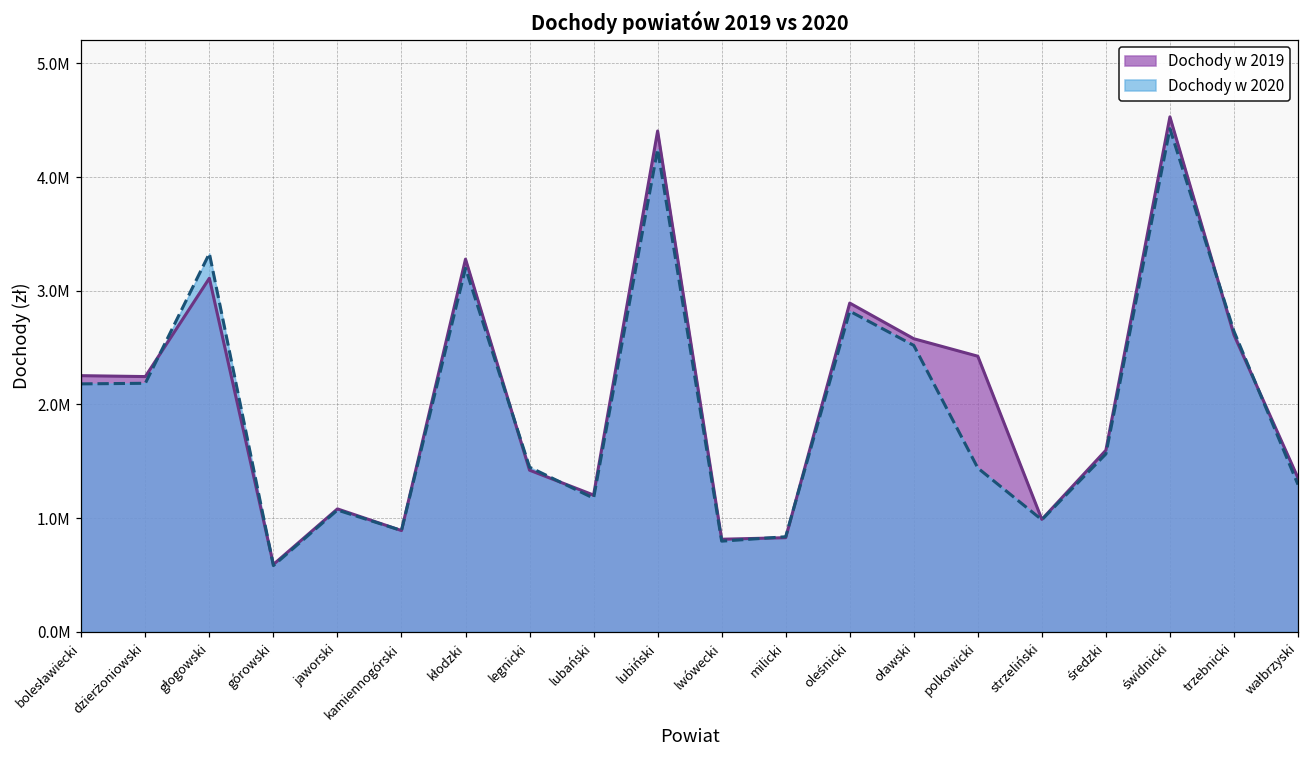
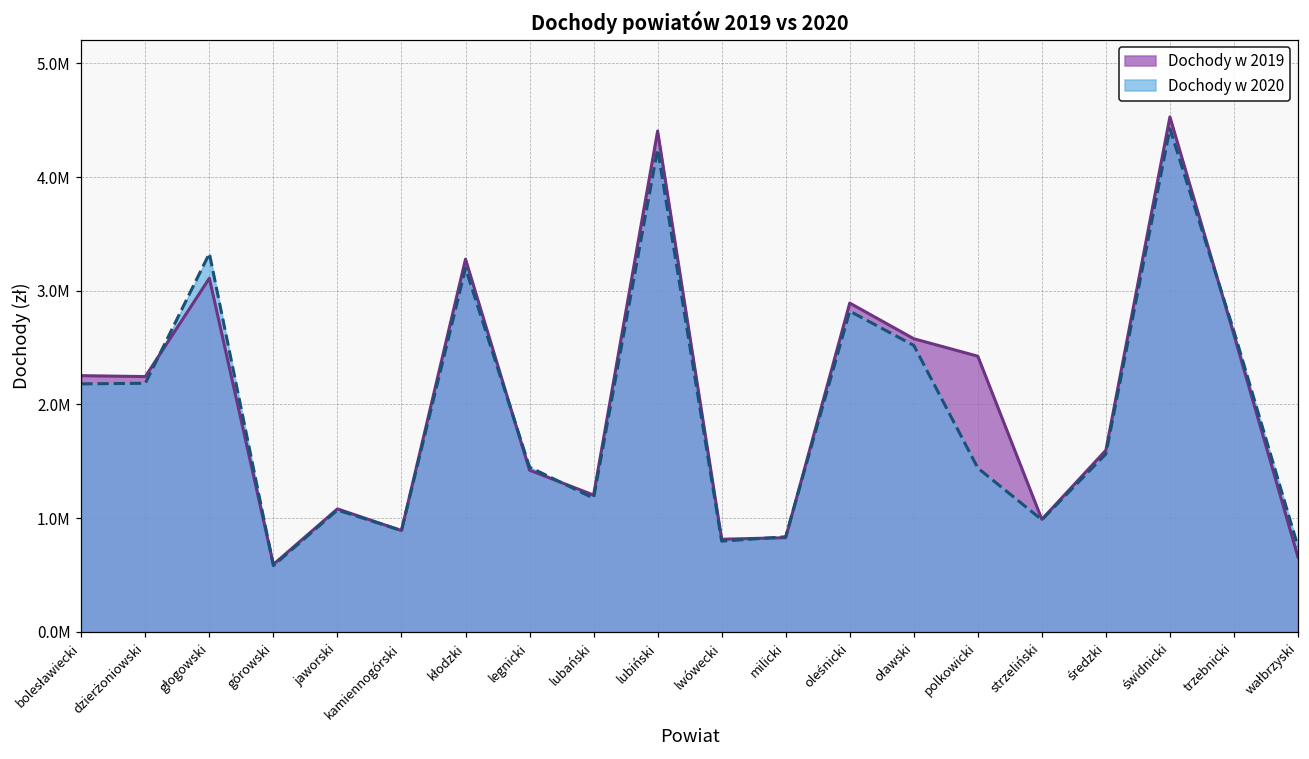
  {
    "Dochody w 2019": {
      "bolesławiecki": 2250000,
      "dzierżoniowski": 2250000,
      "głogowski": 3110000,
      "kłodzki": 3280000,
      "legnicki": 1420000,
      "lubański": 1200000,
      "lubiński": 4410000,
      "oleśnicki": 2890000,
      "oławski": 2580000,
      "polkowicki": 2420000,
      "średzki": 1600000,
      "świdnicki": 4530000,
      "trzebnicki": 2610000,
-     "wałbrzyski": 1350000
+     "wałbrzyski": 660000
    },
    "Dochody w 2020": {
      "bolesławiecki": 2180000,
      "dzierżoniowski": 2190000,
      "głogowski": 3330000,
      "kłodzki": 3200000,
      "legnicki": 1450000,
      "lubański": 1180000,
      "lubiński": 4250000,
      "oleśnicki": 2820000,
      "oławski": 2520000,
      "polkowicki": 1440000,
      "średzki": 1560000,
      "świdnicki": 4430000,
      "trzebnicki": 2640000,
-     "wałbrzyski": 1290000
+     "wałbrzyski": 750000
    }
  }
